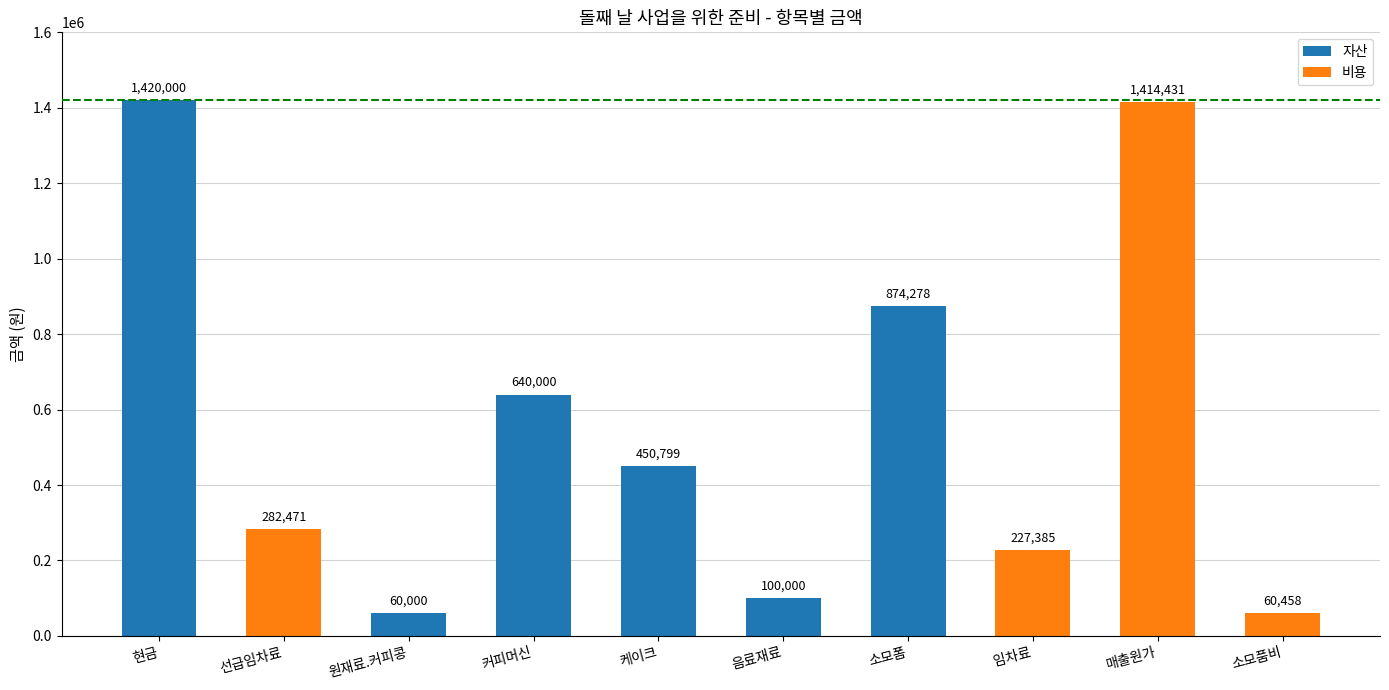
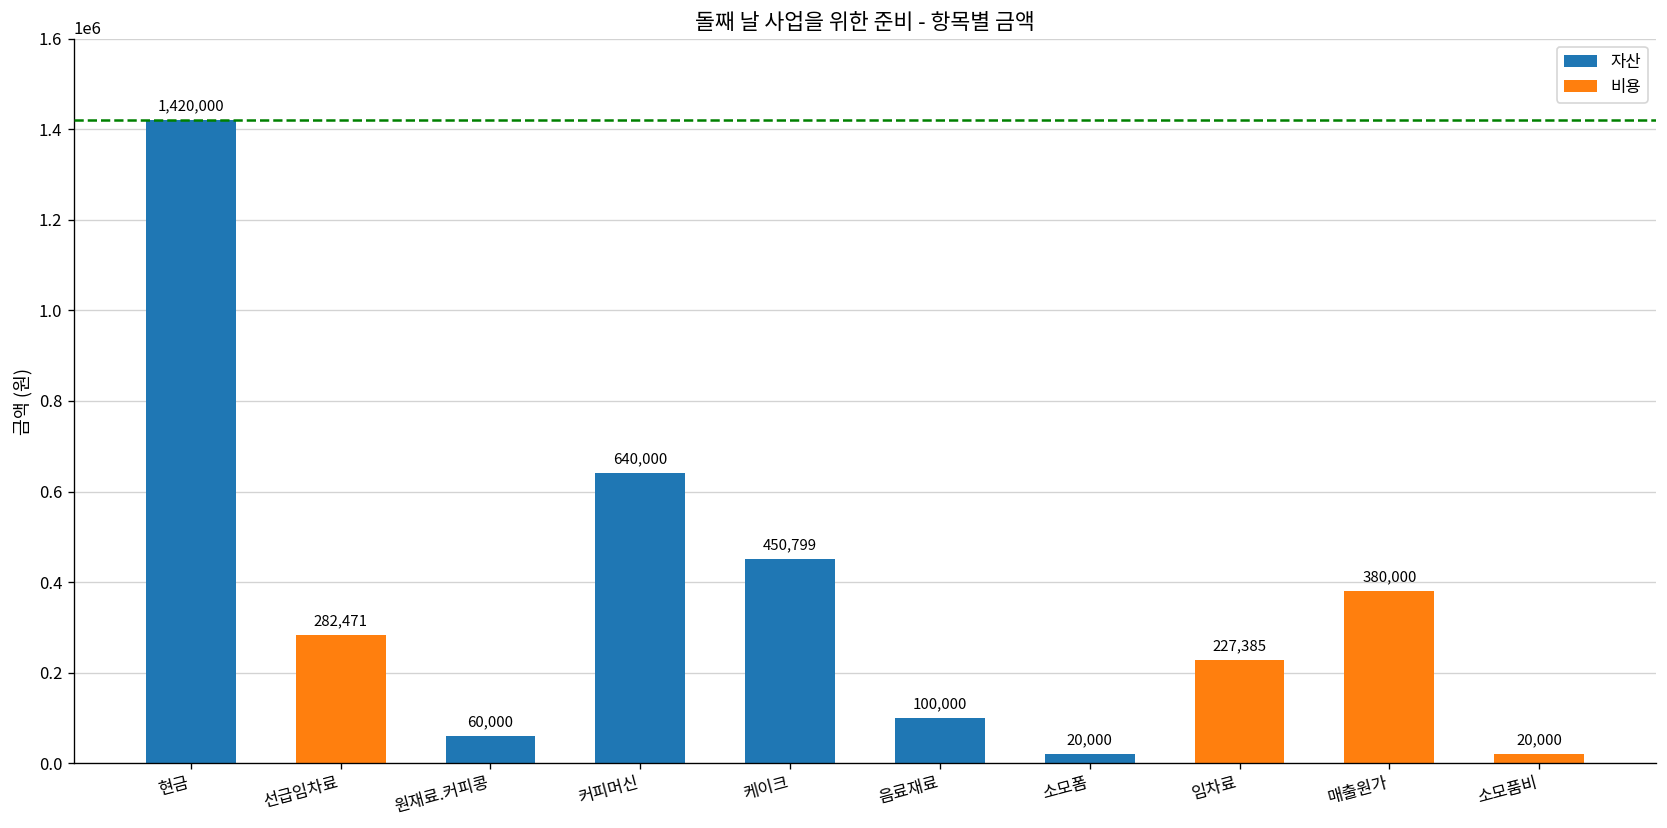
  {
    "현금": "1,420,000",
    "선급임차료": "282,471",
    "원재료.커피콩": "60,000",
    "커피머신": "640,000",
    "케이크": "450,799",
    "음료재료": "100,000",
-   "소모폼": "874,278",
+   "소모폼": "20,000",
    "임차료": "227,385",
-   "매출원가": "1,414,431",
-   "소모품비": "60,458"
+   "매출원가": "380,000",
+   "소모품비": "20,000"
  }
